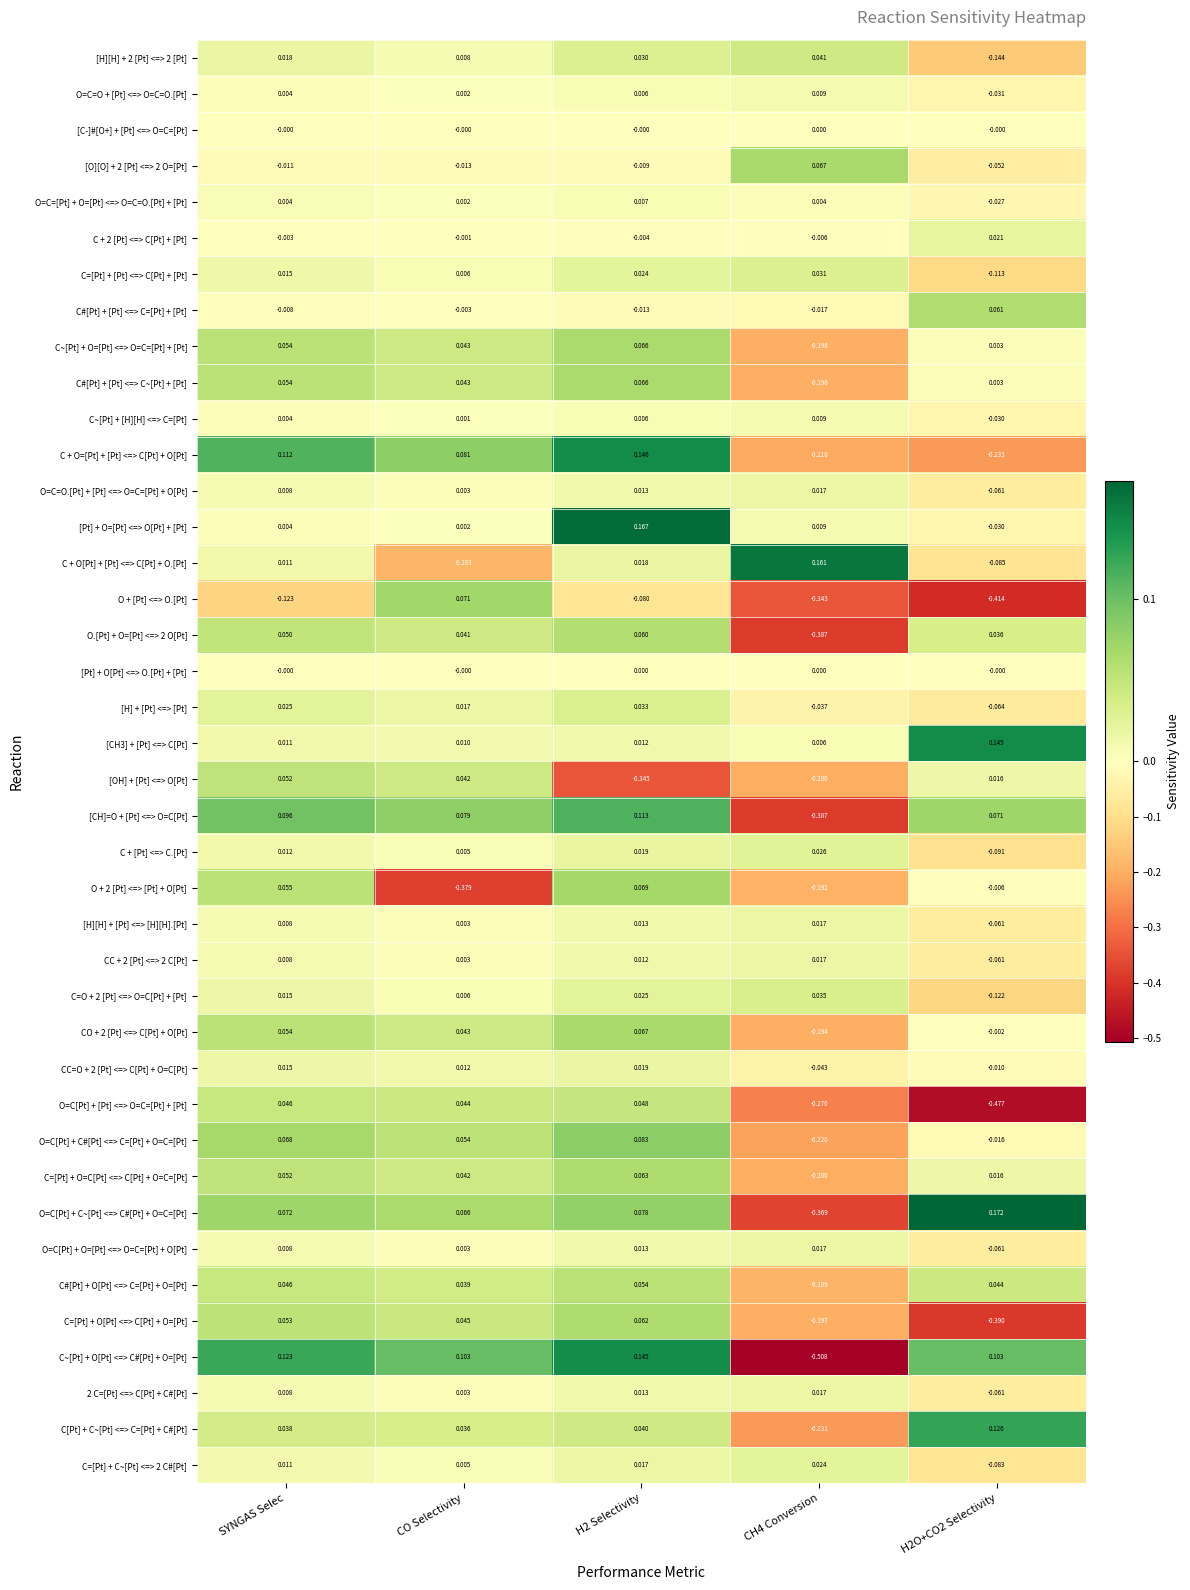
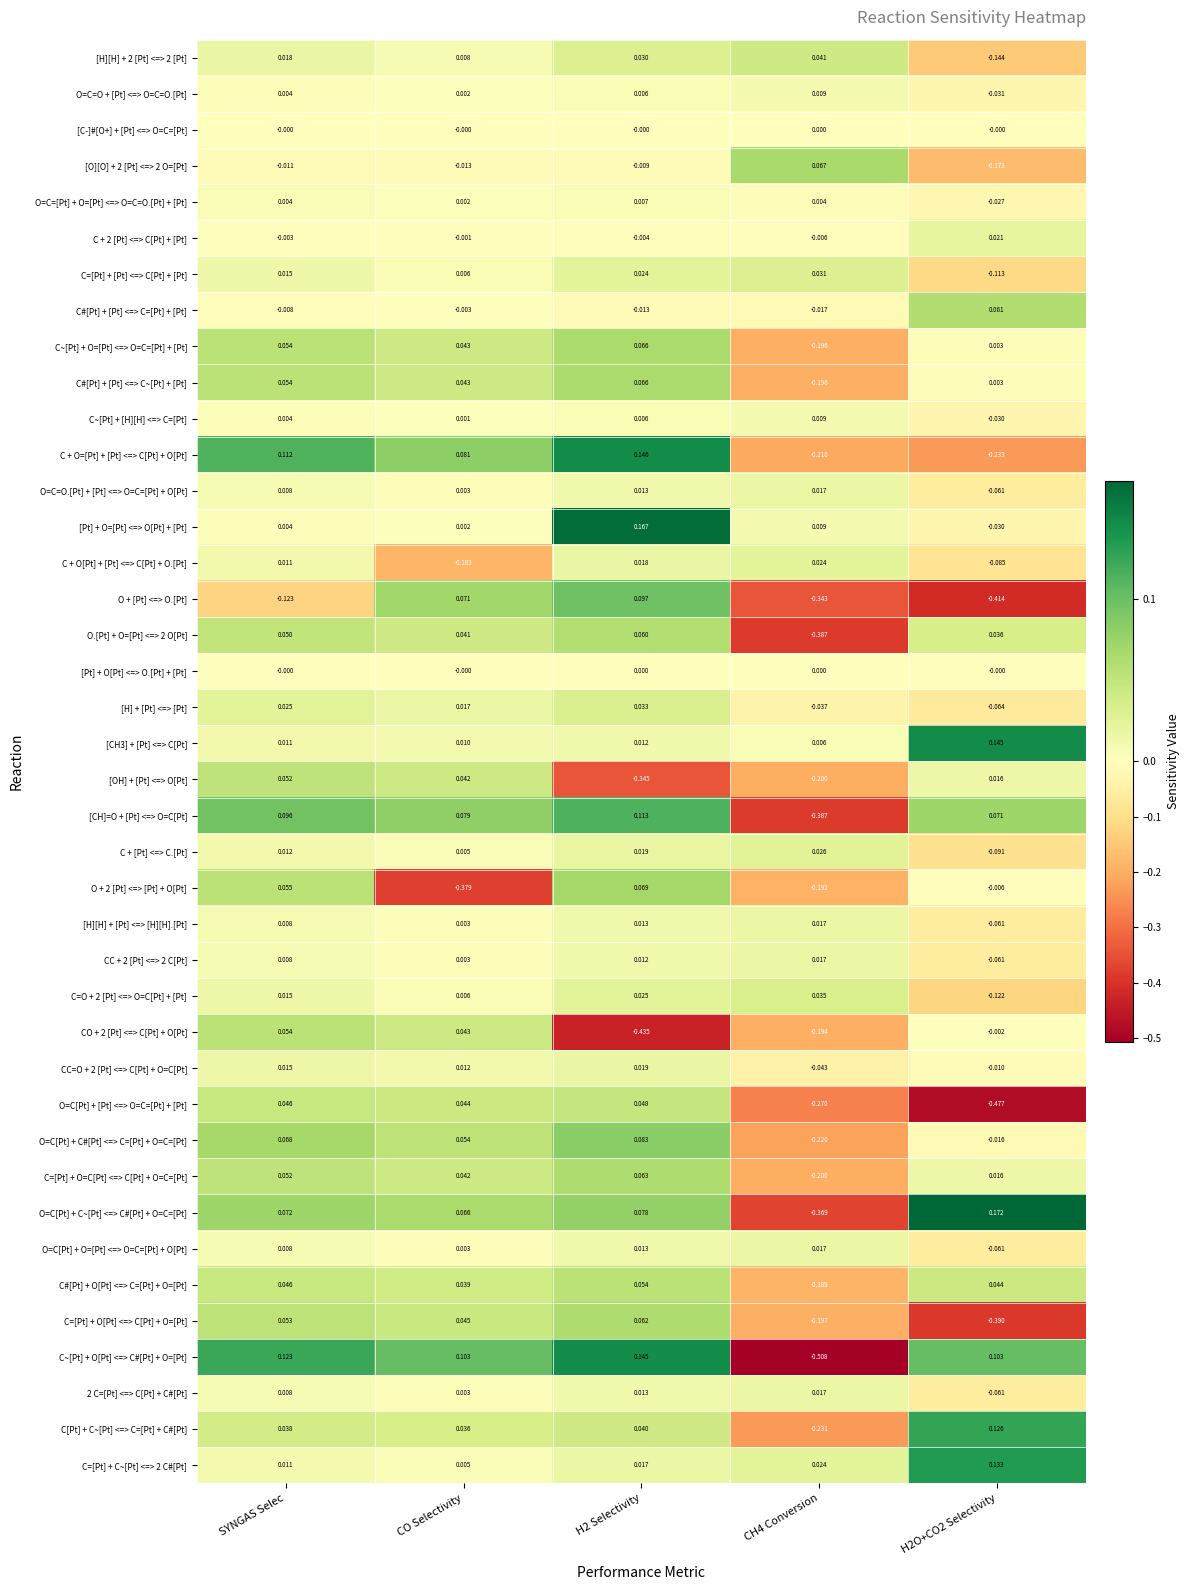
  {
    "[H][H] + 2 [Pt] <=> 2 [Pt]": {
      "SYNGAS Selec": 0.018,
      "CO Selectivity": 0.008,
      "H2 Selectivity": 0.030,
      "CH4 Conversion": 0.041,
      "H2O+CO2 Selectivity": -0.144
    },
    "O=C=O + [Pt] <=> O=C=O.[Pt]": {
      "SYNGAS Selec": 0.004,
      "CO Selectivity": 0.002,
      "H2 Selectivity": 0.006,
      "CH4 Conversion": 0.009,
      "H2O+CO2 Selectivity": -0.031
    },
    "[C-]#[O+] + [Pt] <=> O=C=[Pt]": {
      "SYNGAS Selec": -0.000,
      "CO Selectivity": -0.000,
      "H2 Selectivity": -0.000,
      "CH4 Conversion": 0.000,
      "H2O+CO2 Selectivity": -0.000
    },
    "[O][O] + 2 [Pt] <=> 2 O=[Pt]": {
      "SYNGAS Selec": -0.011,
      "CO Selectivity": -0.013,
      "H2 Selectivity": -0.009,
      "CH4 Conversion": 0.067,
-     "H2O+CO2 Selectivity": -0.052
+     "H2O+CO2 Selectivity": -0.173
    },
    "O=C=[Pt] + O=[Pt] <=> O=C=O.[Pt] + [Pt]": {
      "SYNGAS Selec": 0.004,
      "CO Selectivity": 0.002,
      "H2 Selectivity": 0.007,
      "CH4 Conversion": 0.004,
      "H2O+CO2 Selectivity": -0.027
    },
    "C + 2 [Pt] <=> C[Pt] + [Pt]": {
      "SYNGAS Selec": -0.003,
      "CO Selectivity": -0.001,
      "H2 Selectivity": -0.004,
      "CH4 Conversion": -0.006,
      "H2O+CO2 Selectivity": 0.021
    },
    "C=[Pt] + [Pt] <=> C[Pt] + [Pt]": {
      "SYNGAS Selec": 0.015,
      "CO Selectivity": 0.006,
      "H2 Selectivity": 0.024,
      "CH4 Conversion": 0.031,
      "H2O+CO2 Selectivity": -0.113
    },
    "C#[Pt] + [Pt] <=> C=[Pt] + [Pt]": {
      "SYNGAS Selec": -0.008,
      "CO Selectivity": -0.003,
      "H2 Selectivity": -0.013,
      "CH4 Conversion": -0.017,
      "H2O+CO2 Selectivity": 0.061
    },
    "C~[Pt] + O=[Pt] <=> O=C=[Pt] + [Pt]": {
      "SYNGAS Selec": 0.054,
      "CO Selectivity": 0.043,
      "H2 Selectivity": 0.066,
      "CH4 Conversion": -0.196,
      "H2O+CO2 Selectivity": 0.003
    },
    "C#[Pt] + [Pt] <=> C~[Pt] + [Pt]": {
      "SYNGAS Selec": 0.054,
      "CO Selectivity": 0.043,
      "H2 Selectivity": 0.066,
      "CH4 Conversion": -0.196,
      "H2O+CO2 Selectivity": 0.003
    },
    "C~[Pt] + [H][H] <=> C=[Pt]": {
      "SYNGAS Selec": 0.004,
      "CO Selectivity": 0.001,
      "H2 Selectivity": 0.006,
      "CH4 Conversion": 0.009,
      "H2O+CO2 Selectivity": -0.030
    },
    "C + O=[Pt] + [Pt] <=> C[Pt] + O[Pt]": {
      "SYNGAS Selec": 0.112,
      "CO Selectivity": 0.081,
      "H2 Selectivity": 0.146,
      "CH4 Conversion": -0.210,
      "H2O+CO2 Selectivity": -0.233
    },
    "O=C=O.[Pt] + [Pt] <=> O=C=[Pt] + O[Pt]": {
      "SYNGAS Selec": 0.008,
      "CO Selectivity": 0.003,
      "H2 Selectivity": 0.013,
      "CH4 Conversion": 0.017,
      "H2O+CO2 Selectivity": -0.061
    },
    "[Pt] + O=[Pt] <=> O[Pt] + [Pt]": {
      "SYNGAS Selec": 0.004,
      "CO Selectivity": 0.002,
      "H2 Selectivity": 0.167,
      "CH4 Conversion": 0.009,
      "H2O+CO2 Selectivity": -0.030
    },
    "C + O[Pt] + [Pt] <=> C[Pt] + O.[Pt]": {
      "SYNGAS Selec": 0.011,
      "CO Selectivity": -0.183,
      "H2 Selectivity": 0.018,
-     "CH4 Conversion": 0.161,
+     "CH4 Conversion": 0.024,
      "H2O+CO2 Selectivity": -0.085
    },
    "O + [Pt] <=> O.[Pt]": {
      "SYNGAS Selec": -0.123,
      "CO Selectivity": 0.071,
-     "H2 Selectivity": -0.080,
+     "H2 Selectivity": 0.097,
      "CH4 Conversion": -0.343,
      "H2O+CO2 Selectivity": -0.414
    },
    "O.[Pt] + O=[Pt] <=> 2 O[Pt]": {
      "SYNGAS Selec": 0.050,
      "CO Selectivity": 0.041,
      "H2 Selectivity": 0.060,
      "CH4 Conversion": -0.387,
      "H2O+CO2 Selectivity": 0.036
    },
    "[Pt] + O[Pt] <=> O.[Pt] + [Pt]": {
      "SYNGAS Selec": -0.000,
      "CO Selectivity": -0.000,
      "H2 Selectivity": 0.000,
      "CH4 Conversion": 0.000,
      "H2O+CO2 Selectivity": -0.000
    },
    "[H] + [Pt] <=> [Pt]": {
      "SYNGAS Selec": 0.025,
      "CO Selectivity": 0.017,
      "H2 Selectivity": 0.033,
      "CH4 Conversion": -0.037,
      "H2O+CO2 Selectivity": -0.064
    },
    "[CH3] + [Pt] <=> C[Pt]": {
      "SYNGAS Selec": 0.011,
      "CO Selectivity": 0.010,
      "H2 Selectivity": 0.012,
      "CH4 Conversion": 0.006,
      "H2O+CO2 Selectivity": 0.145
    },
    "[OH] + [Pt] <=> O[Pt]": {
      "SYNGAS Selec": 0.052,
      "CO Selectivity": 0.042,
      "H2 Selectivity": -0.345,
      "CH4 Conversion": -0.200,
      "H2O+CO2 Selectivity": 0.016
    },
    "[CH]=O + [Pt] <=> O=C[Pt]": {
      "SYNGAS Selec": 0.096,
      "CO Selectivity": 0.079,
      "H2 Selectivity": 0.113,
      "CH4 Conversion": -0.387,
      "H2O+CO2 Selectivity": 0.071
    },
    "C + [Pt] <=> C.[Pt]": {
      "SYNGAS Selec": 0.012,
      "CO Selectivity": 0.005,
      "H2 Selectivity": 0.019,
      "CH4 Conversion": 0.026,
      "H2O+CO2 Selectivity": -0.091
    },
    "O + 2 [Pt] <=> [Pt] + O[Pt]": {
      "SYNGAS Selec": 0.055,
      "CO Selectivity": -0.379,
      "H2 Selectivity": 0.069,
      "CH4 Conversion": -0.192,
      "H2O+CO2 Selectivity": -0.006
    },
    "[H][H] + [Pt] <=> [H][H].[Pt]": {
      "SYNGAS Selec": 0.008,
      "CO Selectivity": 0.003,
      "H2 Selectivity": 0.013,
      "CH4 Conversion": 0.017,
      "H2O+CO2 Selectivity": -0.061
    },
    "CC + 2 [Pt] <=> 2 C[Pt]": {
      "SYNGAS Selec": 0.008,
      "CO Selectivity": 0.003,
      "H2 Selectivity": 0.012,
      "CH4 Conversion": 0.017,
      "H2O+CO2 Selectivity": -0.061
    },
    "C=O + 2 [Pt] <=> O=C[Pt] + [Pt]": {
      "SYNGAS Selec": 0.015,
      "CO Selectivity": 0.006,
      "H2 Selectivity": 0.025,
      "CH4 Conversion": 0.035,
      "H2O+CO2 Selectivity": -0.122
    },
    "CO + 2 [Pt] <=> C[Pt] + O[Pt]": {
      "SYNGAS Selec": 0.054,
      "CO Selectivity": 0.043,
-     "H2 Selectivity": 0.067,
+     "H2 Selectivity": -0.435,
      "CH4 Conversion": -0.194,
      "H2O+CO2 Selectivity": -0.002
    },
    "CC=O + 2 [Pt] <=> C[Pt] + O=C[Pt]": {
      "SYNGAS Selec": 0.015,
      "CO Selectivity": 0.012,
      "H2 Selectivity": 0.019,
      "CH4 Conversion": -0.043,
      "H2O+CO2 Selectivity": -0.010
    },
    "O=C[Pt] + [Pt] <=> O=C=[Pt] + [Pt]": {
      "SYNGAS Selec": 0.046,
      "CO Selectivity": 0.044,
      "H2 Selectivity": 0.048,
      "CH4 Conversion": -0.270,
      "H2O+CO2 Selectivity": -0.477
    },
    "O=C[Pt] + C#[Pt] <=> C=[Pt] + O=C=[Pt]": {
      "SYNGAS Selec": 0.068,
      "CO Selectivity": 0.054,
      "H2 Selectivity": 0.083,
      "CH4 Conversion": -0.220,
      "H2O+CO2 Selectivity": -0.016
    },
    "C=[Pt] + O=C[Pt] <=> C[Pt] + O=C=[Pt]": {
      "SYNGAS Selec": 0.052,
      "CO Selectivity": 0.042,
      "H2 Selectivity": 0.063,
      "CH4 Conversion": -0.200,
      "H2O+CO2 Selectivity": 0.016
    },
    "O=C[Pt] + C~[Pt] <=> C#[Pt] + O=C=[Pt]": {
      "SYNGAS Selec": 0.072,
      "CO Selectivity": 0.066,
      "H2 Selectivity": 0.078,
      "CH4 Conversion": -0.369,
      "H2O+CO2 Selectivity": 0.172
    },
    "O=C[Pt] + O=[Pt] <=> O=C=[Pt] + O[Pt]": {
      "SYNGAS Selec": 0.008,
      "CO Selectivity": 0.003,
      "H2 Selectivity": 0.013,
      "CH4 Conversion": 0.017,
      "H2O+CO2 Selectivity": -0.061
    },
    "C#[Pt] + O[Pt] <=> C=[Pt] + O=[Pt]": {
      "SYNGAS Selec": 0.046,
      "CO Selectivity": 0.039,
      "H2 Selectivity": 0.054,
      "CH4 Conversion": -0.189,
      "H2O+CO2 Selectivity": 0.044
    },
    "C=[Pt] + O[Pt] <=> C[Pt] + O=[Pt]": {
      "SYNGAS Selec": 0.053,
      "CO Selectivity": 0.045,
      "H2 Selectivity": 0.062,
      "CH4 Conversion": -0.197,
      "H2O+CO2 Selectivity": -0.390
    },
    "C~[Pt] + O[Pt] <=> C#[Pt] + O=[Pt]": {
      "SYNGAS Selec": 0.123,
      "CO Selectivity": 0.103,
      "H2 Selectivity": 0.145,
      "CH4 Conversion": -0.508,
      "H2O+CO2 Selectivity": 0.103
    },
    "2 C=[Pt] <=> C[Pt] + C#[Pt]": {
      "SYNGAS Selec": 0.008,
      "CO Selectivity": 0.003,
      "H2 Selectivity": 0.013,
      "CH4 Conversion": 0.017,
      "H2O+CO2 Selectivity": -0.061
    },
    "C[Pt] + C~[Pt] <=> C=[Pt] + C#[Pt]": {
      "SYNGAS Selec": 0.038,
      "CO Selectivity": 0.036,
      "H2 Selectivity": 0.040,
      "CH4 Conversion": -0.231,
      "H2O+CO2 Selectivity": 0.126
    },
    "C=[Pt] + C~[Pt] <=> 2 C#[Pt]": {
      "SYNGAS Selec": 0.011,
      "CO Selectivity": 0.005,
      "H2 Selectivity": 0.017,
      "CH4 Conversion": 0.024,
-     "H2O+CO2 Selectivity": -0.083
+     "H2O+CO2 Selectivity": 0.133
    }
  }
